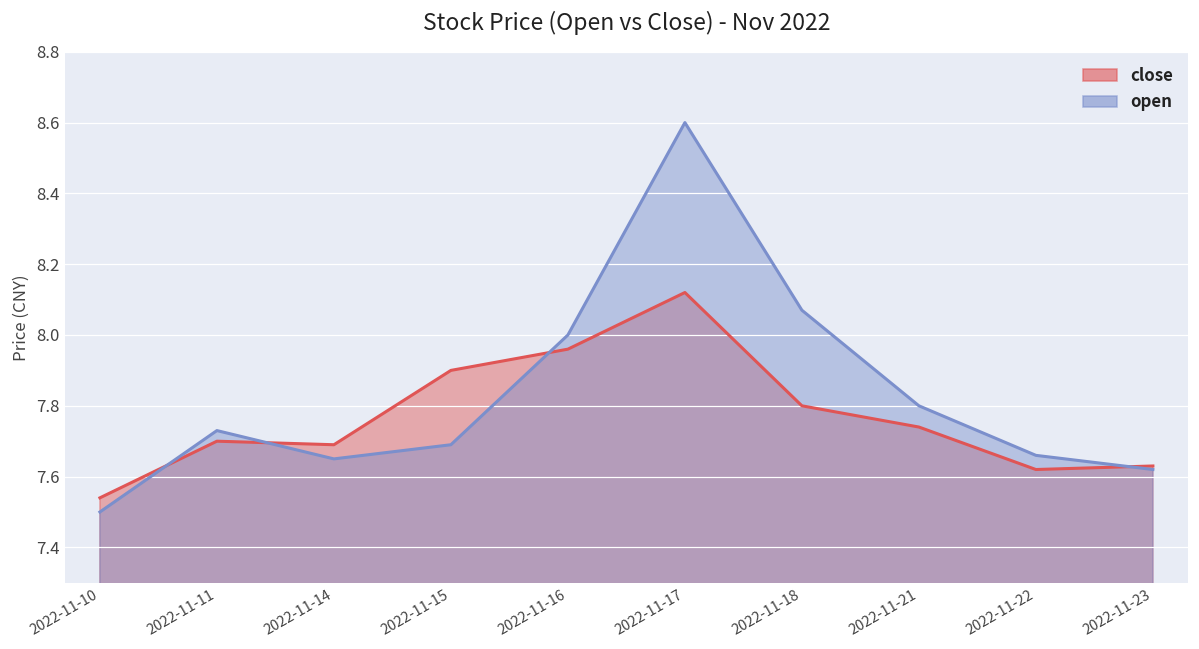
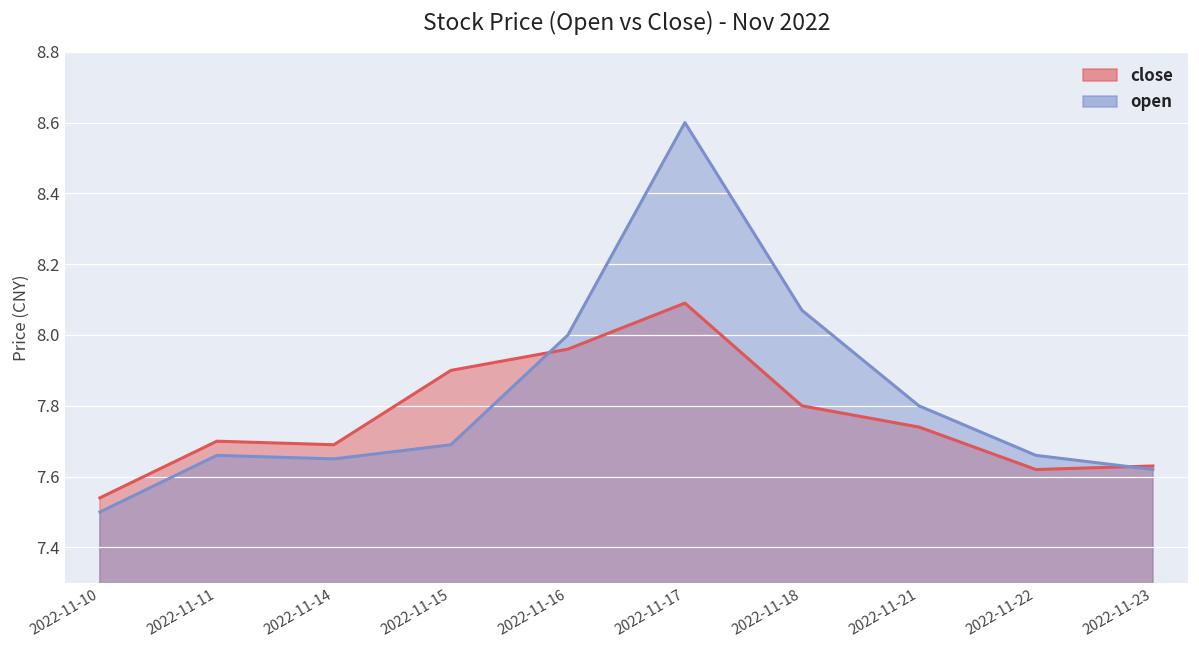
  {
    "close": {
      "2022-11-10": 7.54,
      "2022-11-11": 7.70,
      "2022-11-14": 7.69,
      "2022-11-15": 7.90,
      "2022-11-16": 7.96,
-     "2022-11-17": 8.12,
+     "2022-11-17": 8.09,
      "2022-11-18": 7.80,
      "2022-11-21": 7.74,
      "2022-11-22": 7.62,
      "2022-11-23": 7.63
    },
    "open": {
      "2022-11-10": 7.50,
-     "2022-11-11": 7.73,
+     "2022-11-11": 7.66,
      "2022-11-14": 7.65,
      "2022-11-15": 7.69,
      "2022-11-16": 8.00,
      "2022-11-17": 8.60,
      "2022-11-18": 8.07,
      "2022-11-21": 7.80,
      "2022-11-22": 7.66,
      "2022-11-23": 7.62
    }
  }
